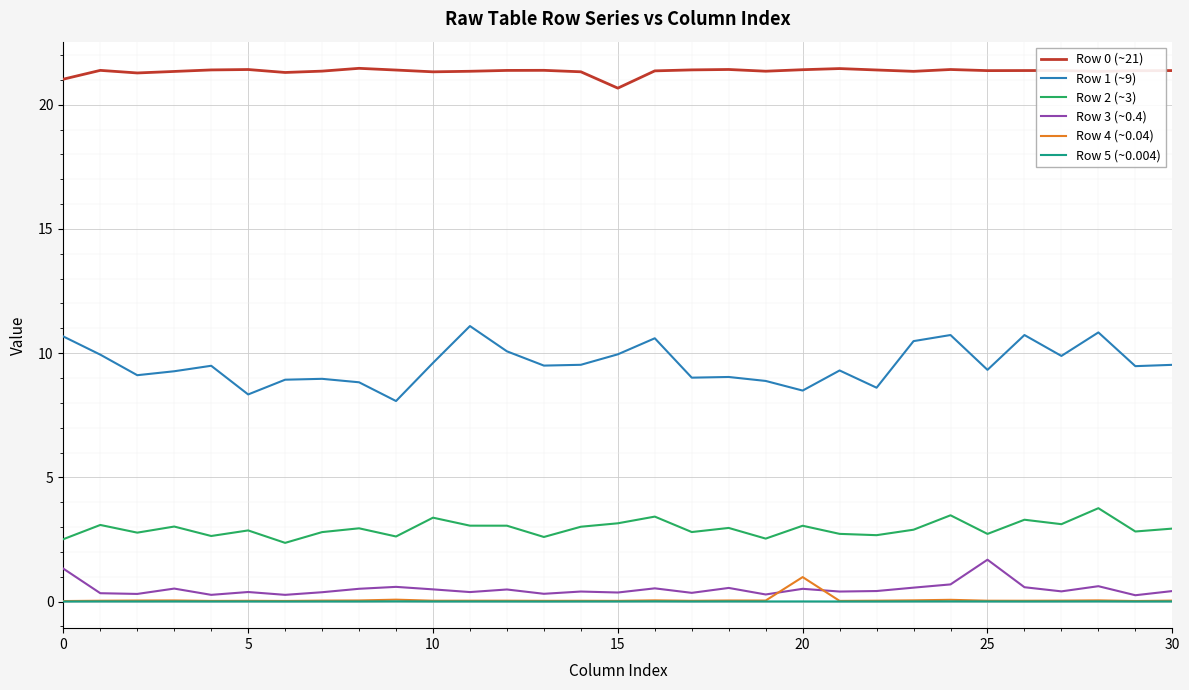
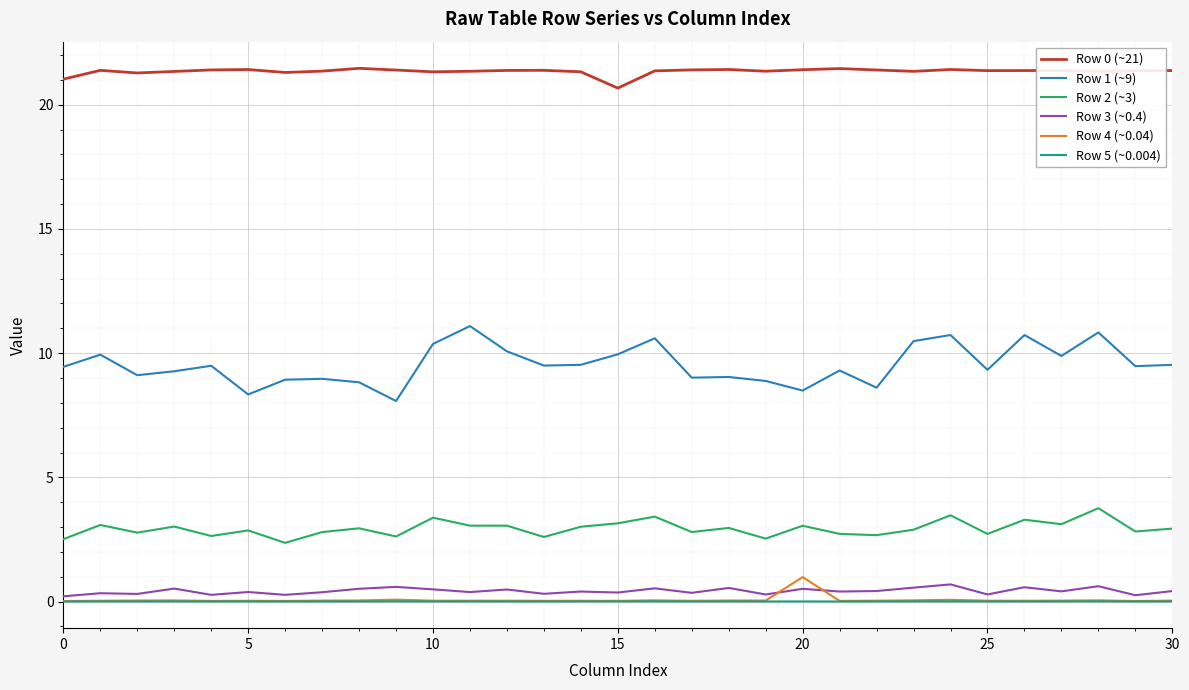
  {
    "Row 0 (~21)": {
      "0": 21.0,
      "5": 21.4,
      "10": 21.3,
      "15": 20.7,
      "20": 21.4,
      "25": 21.4,
      "30": 21.4
    },
    "Row 1 (~9)": {
-     "0": 10.7,
+     "0": 9.4,
      "5": 8.3,
-     "10": 9.6,
+     "10": 10.4,
      "15": 10.0,
      "20": 8.5,
      "25": 9.3,
      "30": 9.5
    },
    "Row 3 (~0.4)": {
-     "0": 1.3,
+     "0": 0.2,
      "5": 0.4,
      "10": 0.5,
      "15": 0.4,
      "20": 0.5,
-     "25": 1.7,
+     "25": 0.3,
      "30": 0.4
    },
    "Row 4 (~0.04)": {
      "20": 1.0
    }
  }
